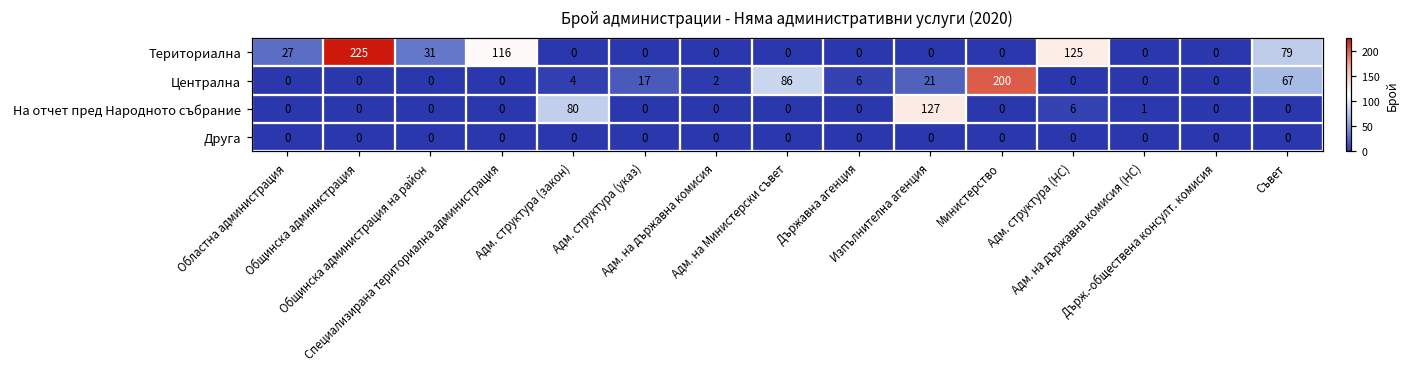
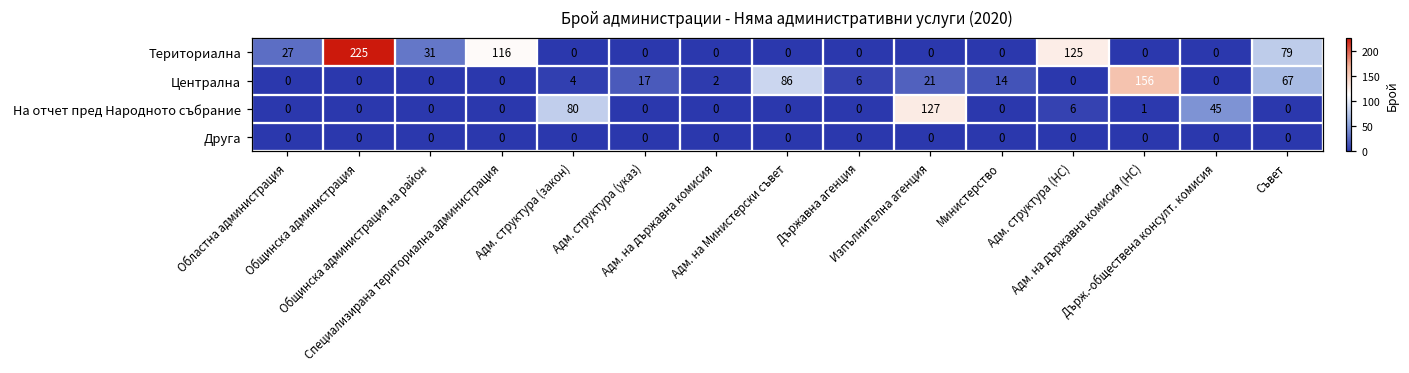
  {
    "Териториална": {
      "Областна администрация": 27,
      "Общинска администрация": 225,
      "Общинска администрация на район": 31,
      "Специализирана териториална администрация": 116,
      "Адм. структура (закон)": 0,
      "Адм. структура (указ)": 0,
      "Адм. на държавна комисия": 0,
      "Адм. на Министерски съвет": 0,
      "Държавна агенция": 0,
      "Изпълнителна агенция": 0,
      "Министерство": 0,
      "Адм. структура (НС)": 125,
      "Адм. на държавна комисия (НС)": 0,
      "Държ.-обществена консулт. комисия": 0,
      "Съвет": 79
    },
    "Централна": {
      "Областна администрация": 0,
      "Общинска администрация": 0,
      "Общинска администрация на район": 0,
      "Специализирана териториална администрация": 0,
      "Адм. структура (закон)": 4,
      "Адм. структура (указ)": 17,
      "Адм. на държавна комисия": 2,
      "Адм. на Министерски съвет": 86,
      "Държавна агенция": 6,
      "Изпълнителна агенция": 21,
-     "Министерство": 200,
+     "Министерство": 14,
      "Адм. структура (НС)": 0,
-     "Адм. на държавна комисия (НС)": 0,
+     "Адм. на държавна комисия (НС)": 156,
      "Държ.-обществена консулт. комисия": 0,
      "Съвет": 67
    },
    "На отчет пред Народното събрание": {
      "Областна администрация": 0,
      "Общинска администрация": 0,
      "Общинска администрация на район": 0,
      "Специализирана териториална администрация": 0,
      "Адм. структура (закон)": 80,
      "Адм. структура (указ)": 0,
      "Адм. на държавна комисия": 0,
      "Адм. на Министерски съвет": 0,
      "Държавна агенция": 0,
      "Изпълнителна агенция": 127,
      "Министерство": 0,
      "Адм. структура (НС)": 6,
      "Адм. на държавна комисия (НС)": 1,
-     "Държ.-обществена консулт. комисия": 0,
+     "Държ.-обществена консулт. комисия": 45,
      "Съвет": 0
    },
    "Друга": {
      "Областна администрация": 0,
      "Общинска администрация": 0,
      "Общинска администрация на район": 0,
      "Специализирана териториална администрация": 0,
      "Адм. структура (закон)": 0,
      "Адм. структура (указ)": 0,
      "Адм. на държавна комисия": 0,
      "Адм. на Министерски съвет": 0,
      "Държавна агенция": 0,
      "Изпълнителна агенция": 0,
      "Министерство": 0,
      "Адм. структура (НС)": 0,
      "Адм. на държавна комисия (НС)": 0,
      "Държ.-обществена консулт. комисия": 0,
      "Съвет": 0
    }
  }
